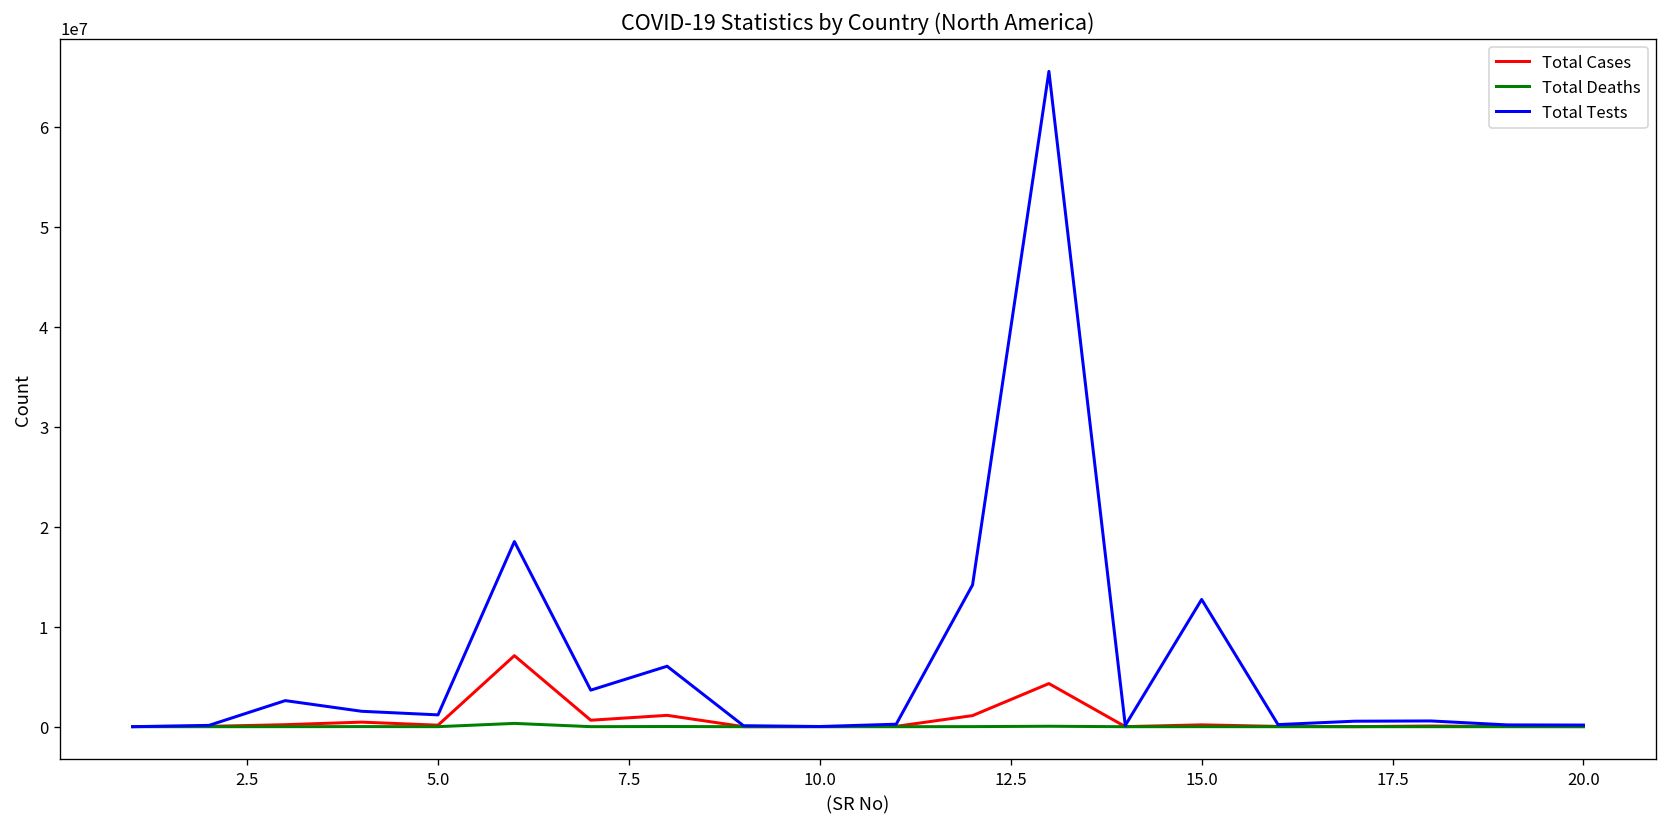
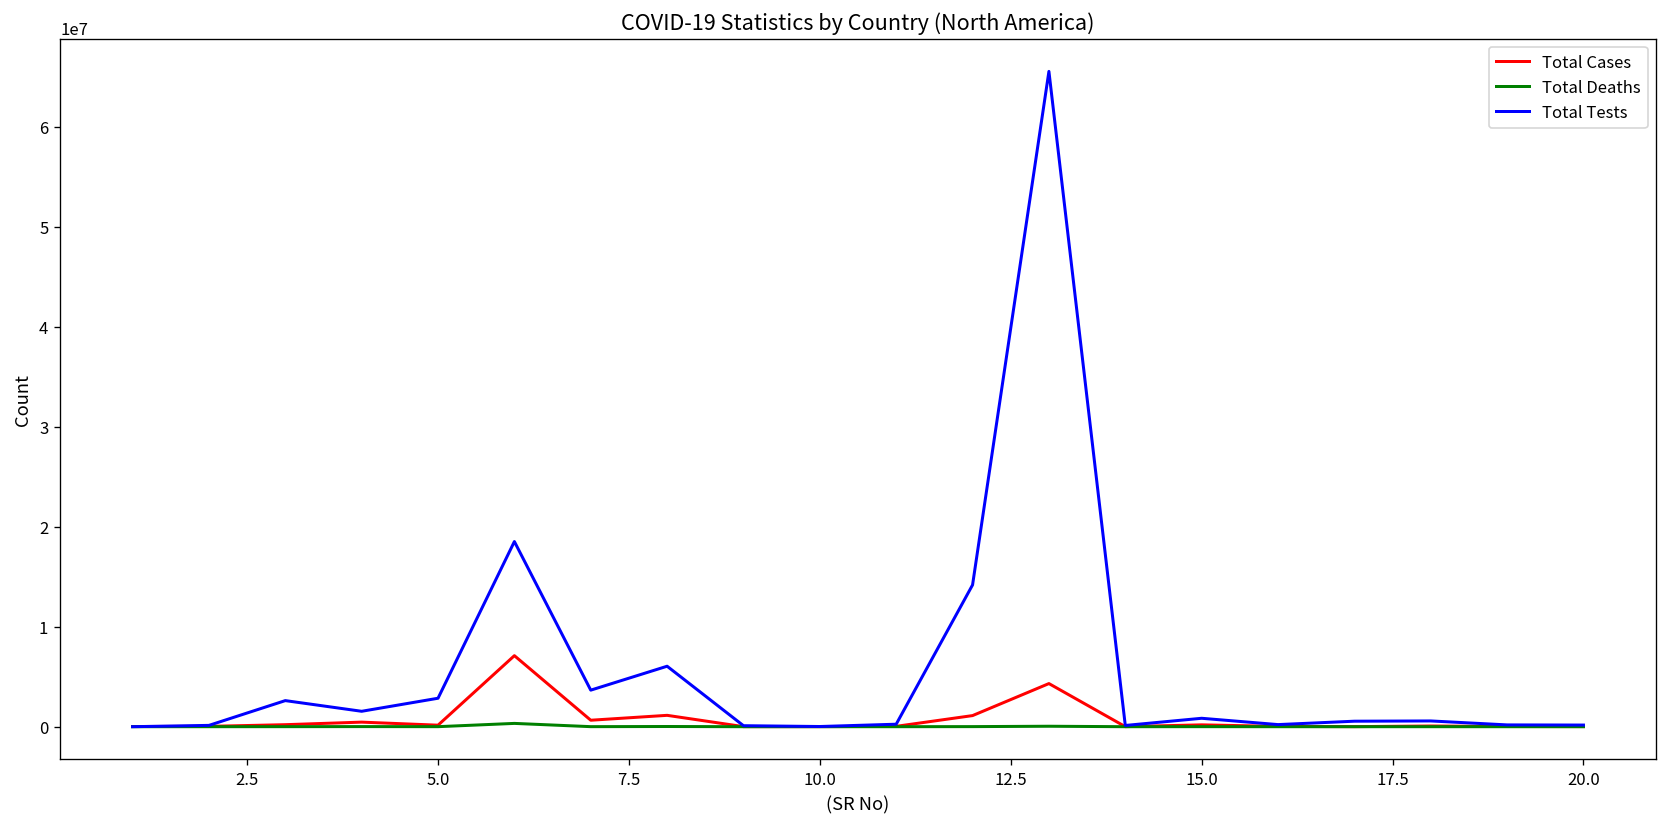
  {
    "Total Tests": {
-     "5.0": 1000000,
-     "15.0": 13000000
+     "5.0": 3000000,
+     "15.0": 1000000
    }
  }
